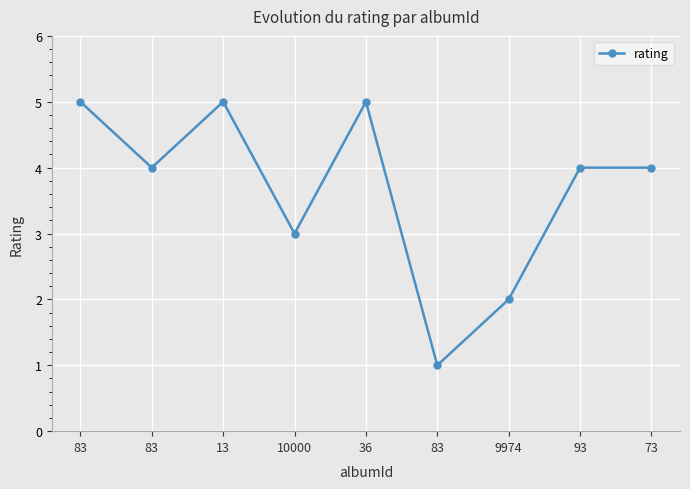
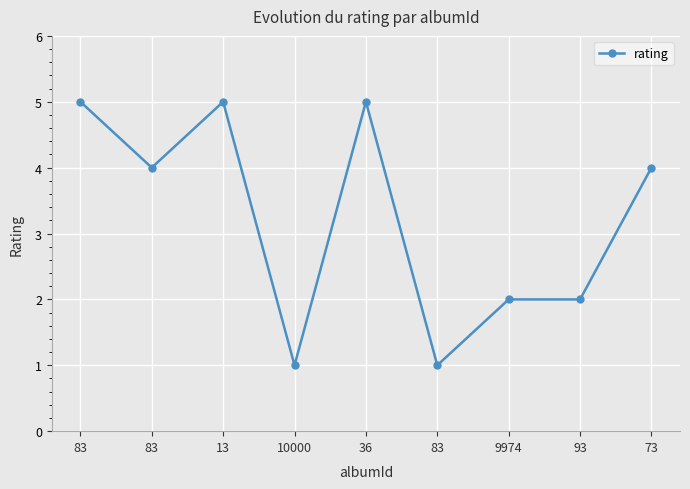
  {
    "13": 5,
-   "10000": 3,
+   "10000": 1,
    "36": 5,
    "9974": 2,
-   "93": 4,
+   "93": 2,
    "73": 4
  }
